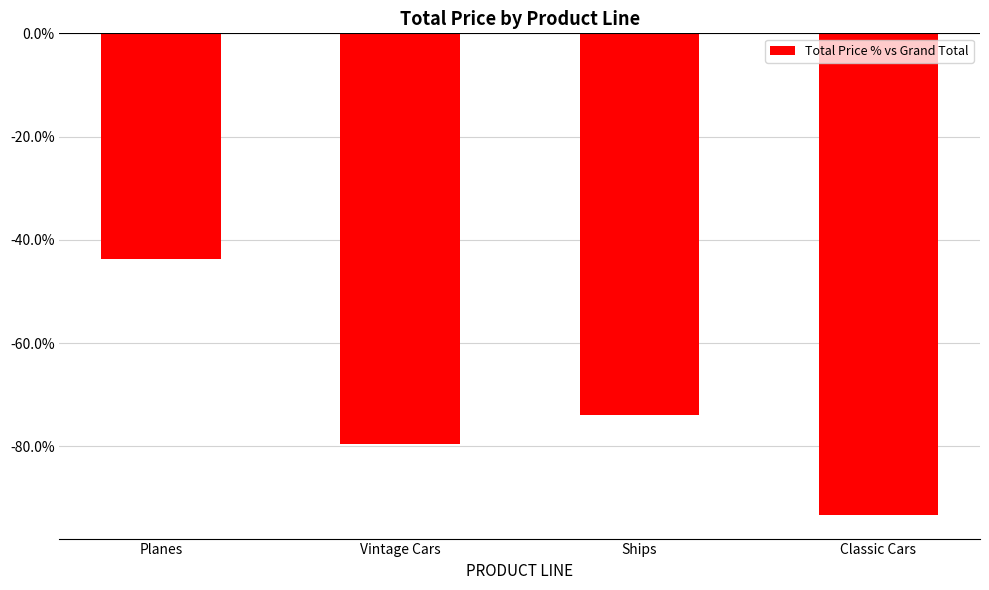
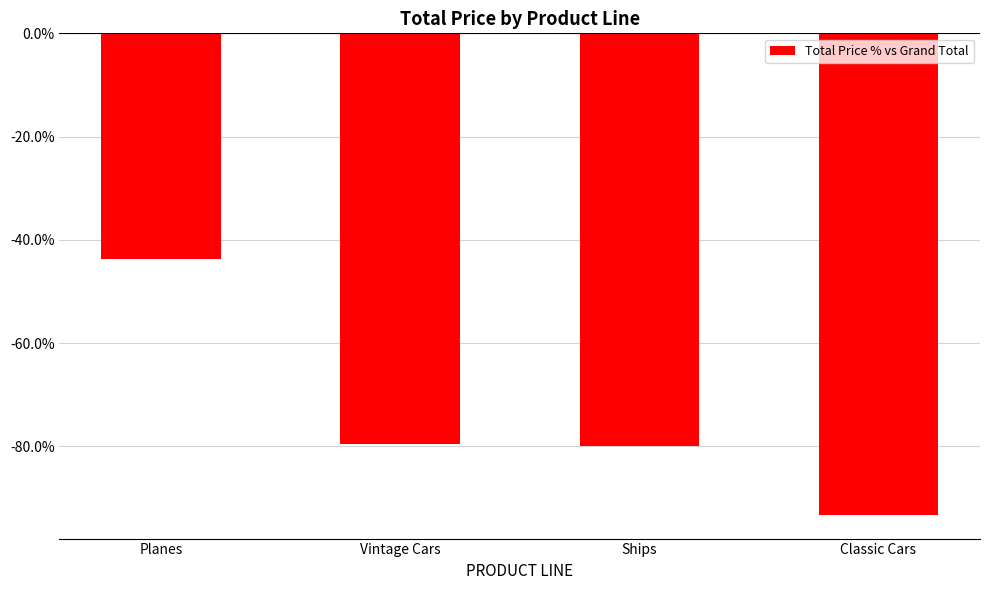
  {
    "Planes": "-44%",
    "Vintage Cars": "-80%",
-   "Ships": "-74%",
+   "Ships": "-80%",
    "Classic Cars": "-93%"
  }
